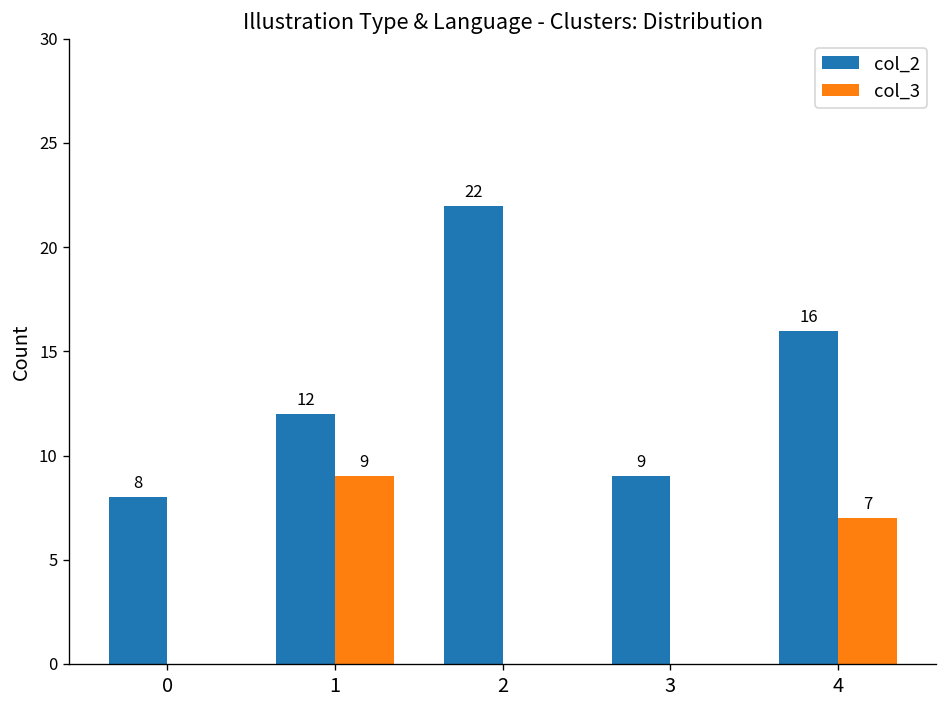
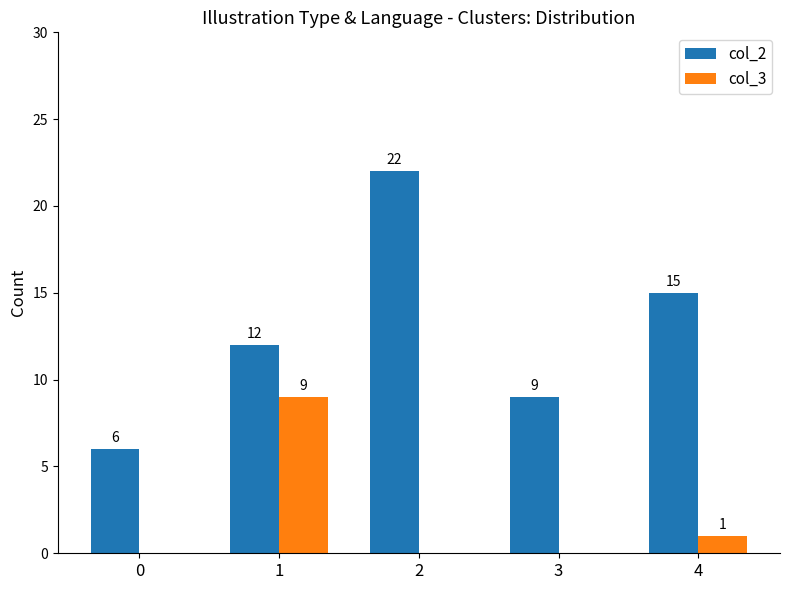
  {
    "col_2": {
-     "0": 8,
+     "0": 6,
      "1": 12,
      "2": 22,
      "3": 9,
-     "4": 16
+     "4": 15
    },
    "col_3": {
      "1": 9,
-     "4": 7
+     "4": 1
    }
  }
